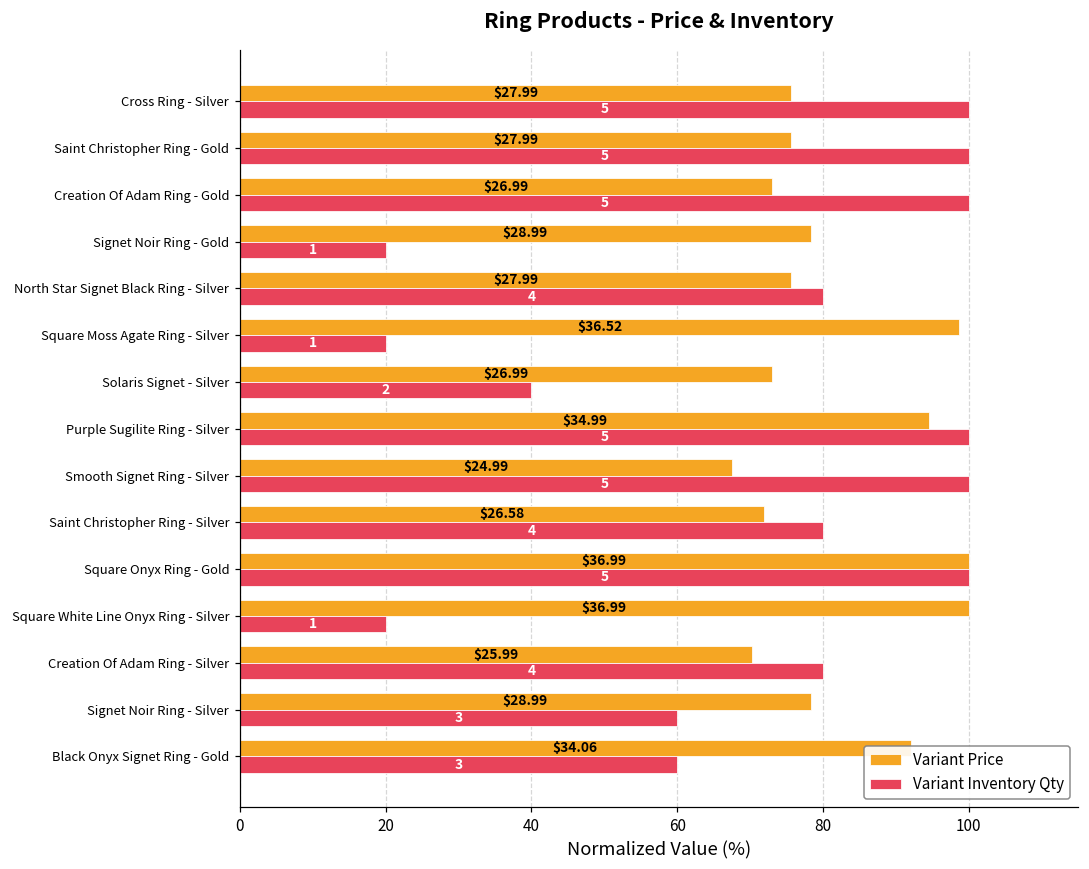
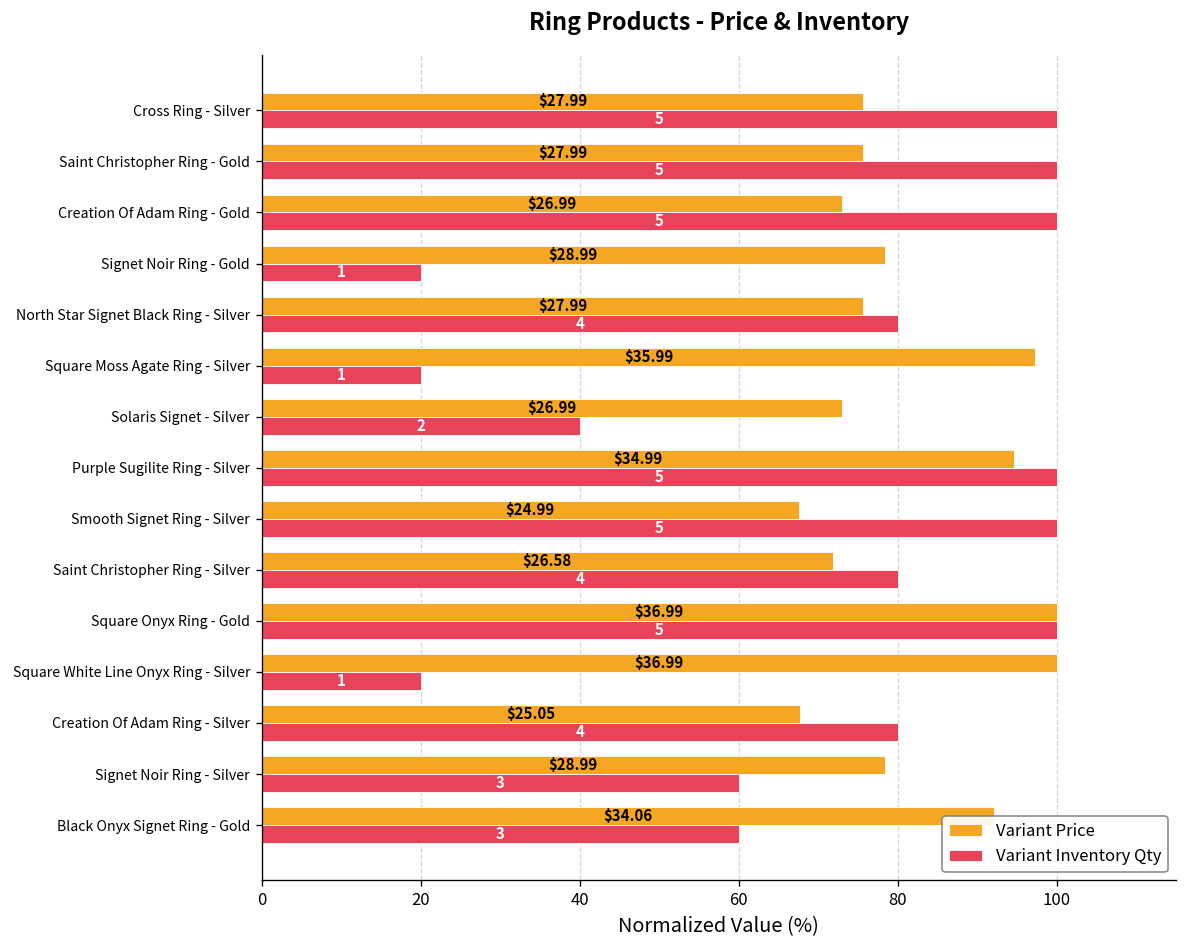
  {
    "Variant Price": {
-     "Square Moss Agate Ring - Silver": "$36.52",
-     "Creation Of Adam Ring - Silver": "$25.99"
+     "Square Moss Agate Ring - Silver": "$35.99",
+     "Creation Of Adam Ring - Silver": "$25.05"
    }
  }
